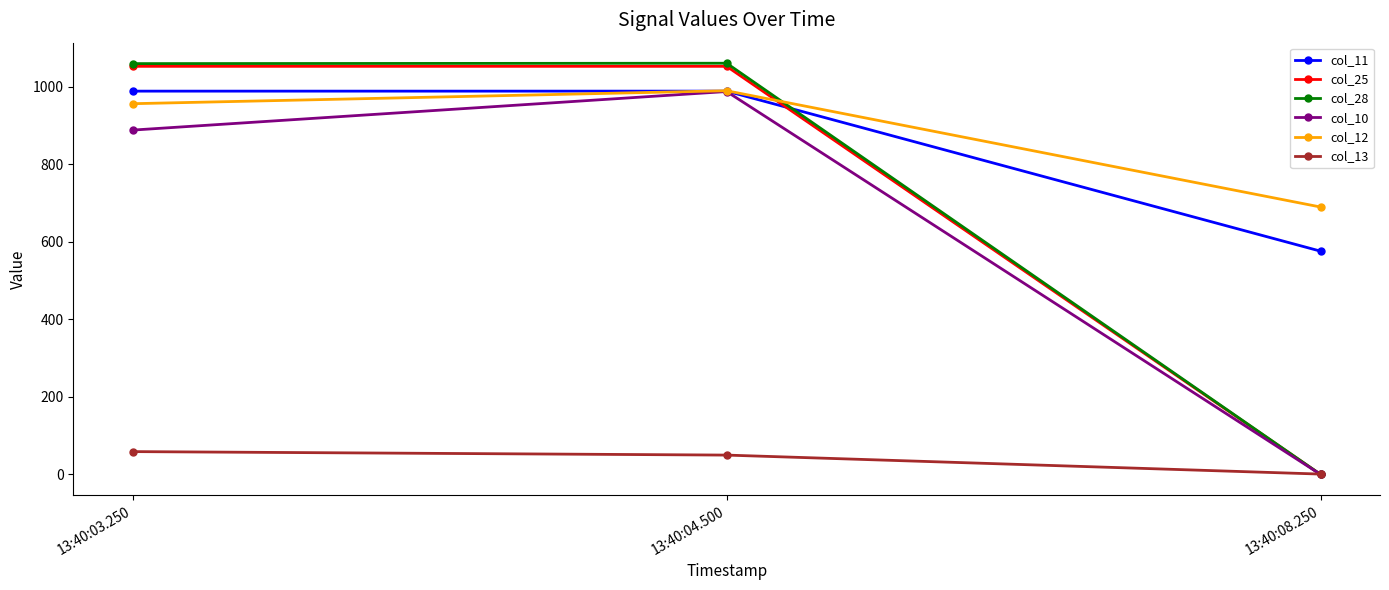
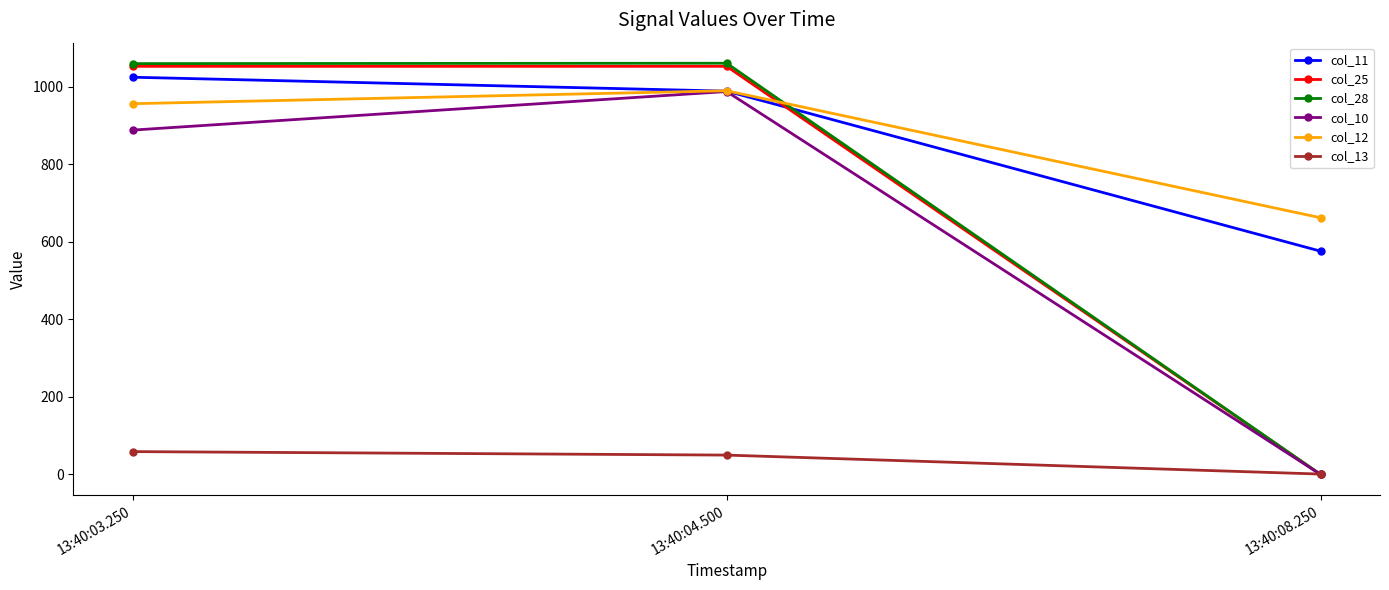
  {
    "col_11": {
-     "13:40:03.250": 990,
+     "13:40:03.250": 1020,
      "13:40:08.250": 580
    },
    "col_25": {
      "13:40:03.250": 1050,
      "13:40:04.500": 1050
    },
    "col_28": {
      "13:40:03.250": 1060,
      "13:40:04.500": 1060
    },
    "col_10": {
      "13:40:03.250": 890
    },
    "col_12": {
      "13:40:03.250": 960,
-     "13:40:08.250": 690
+     "13:40:08.250": 660
    },
    "col_13": {
      "13:40:03.250": 60,
      "13:40:04.500": 50
    }
  }
